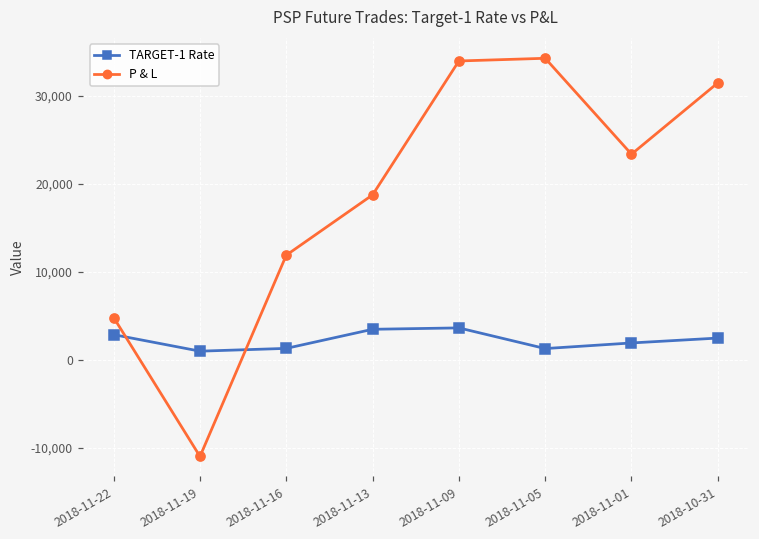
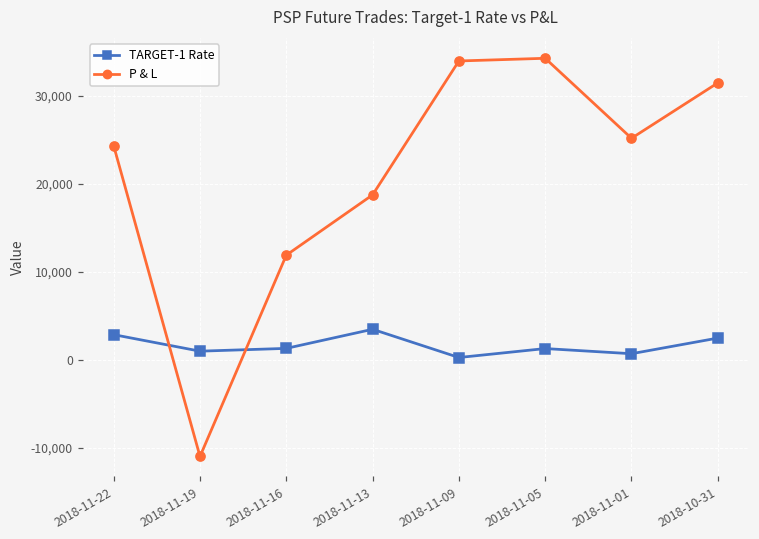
  {
    "TARGET-1 Rate": {
      "2018-11-22": "3,000",
      "2018-11-19": "1,000",
      "2018-11-16": "1,000",
      "2018-11-13": "3,000",
-     "2018-11-09": "4,000",
+     "2018-11-09": "0",
      "2018-11-05": "1,000",
-     "2018-11-01": "2,000",
+     "2018-11-01": "1,000",
      "2018-10-31": "2,000"
    },
    "P & L": {
-     "2018-11-22": "5,000",
+     "2018-11-22": "24,000",
      "2018-11-19": "-11,000",
      "2018-11-16": "12,000",
      "2018-11-13": "19,000",
      "2018-11-09": "34,000",
      "2018-11-05": "34,000",
-     "2018-11-01": "23,000",
+     "2018-11-01": "25,000",
      "2018-10-31": "32,000"
    }
  }
